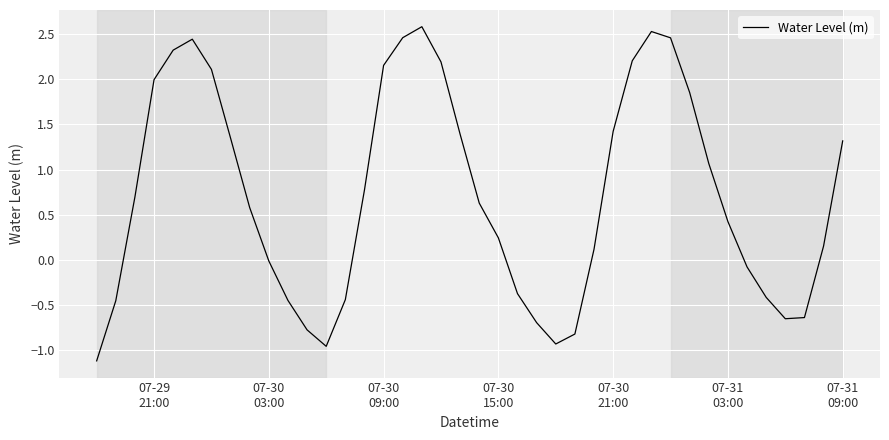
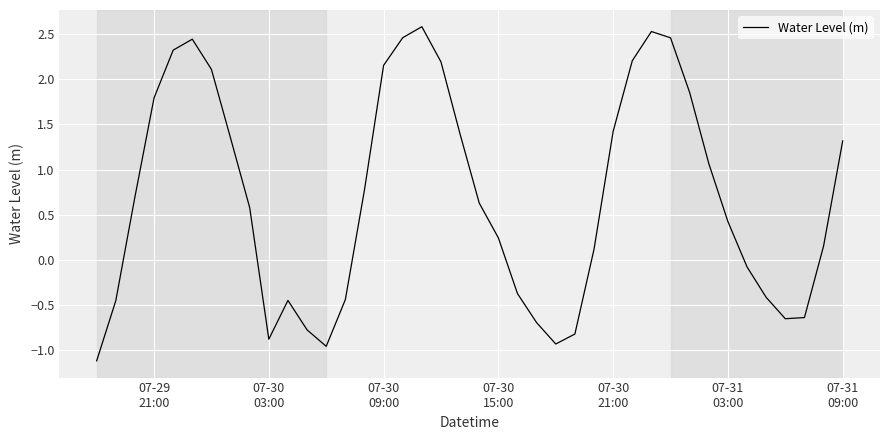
  {
-   "07-29 21:00": 2.0,
-   "07-30 03:00": 0.0,
+   "07-29 21:00": 1.8,
+   "07-30 03:00": -0.9,
    "07-30 09:00": 2.2,
    "07-30 15:00": 0.2,
    "07-30 21:00": 1.4,
    "07-31 03:00": 0.4,
    "07-31 09:00": 1.3
  }
